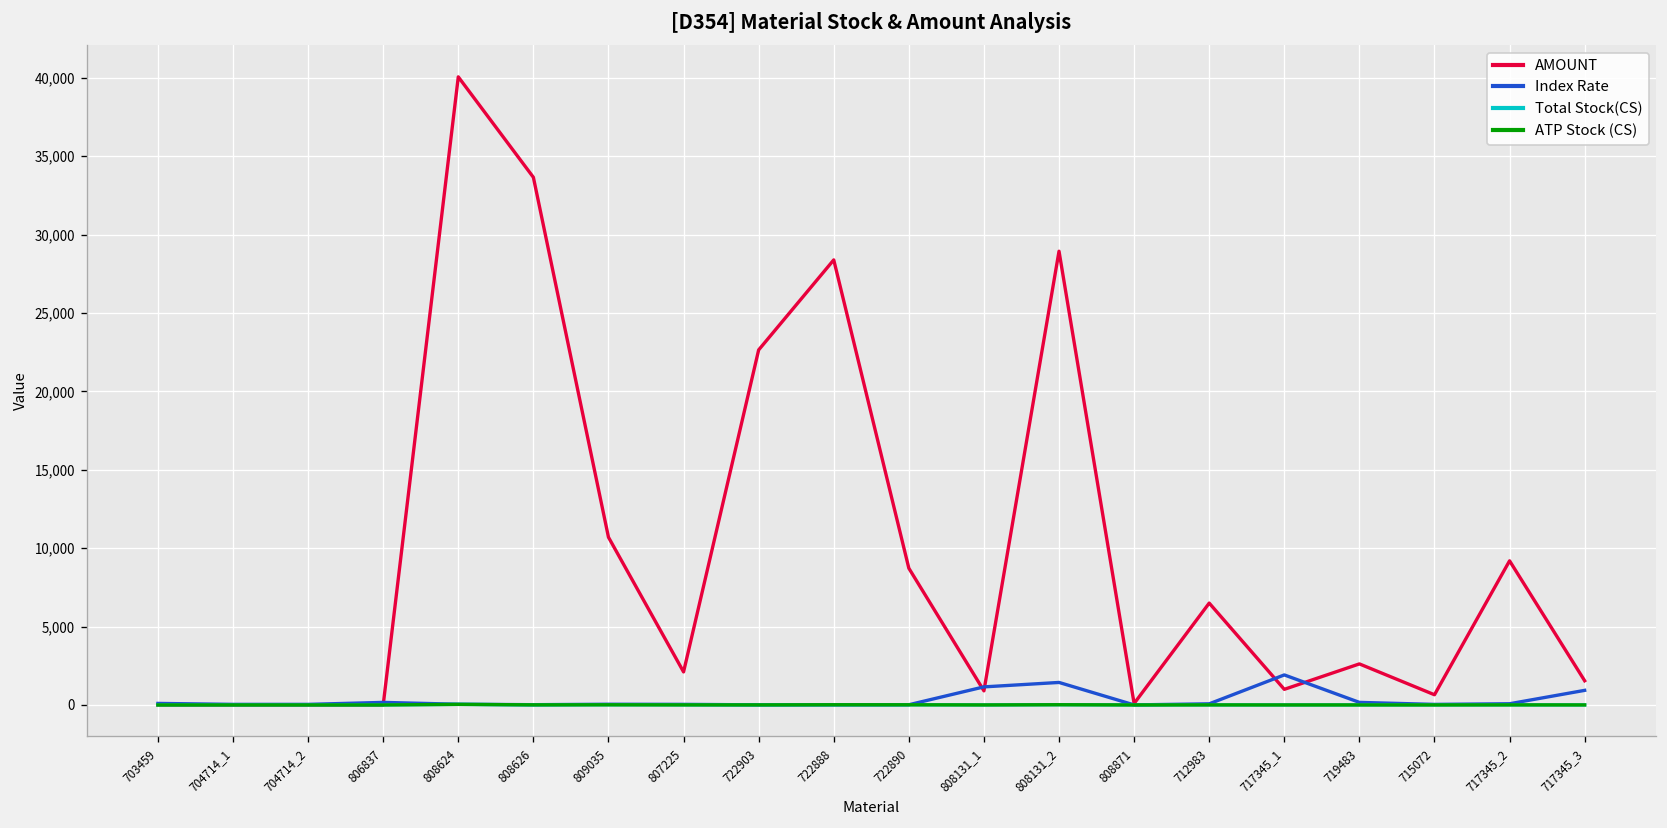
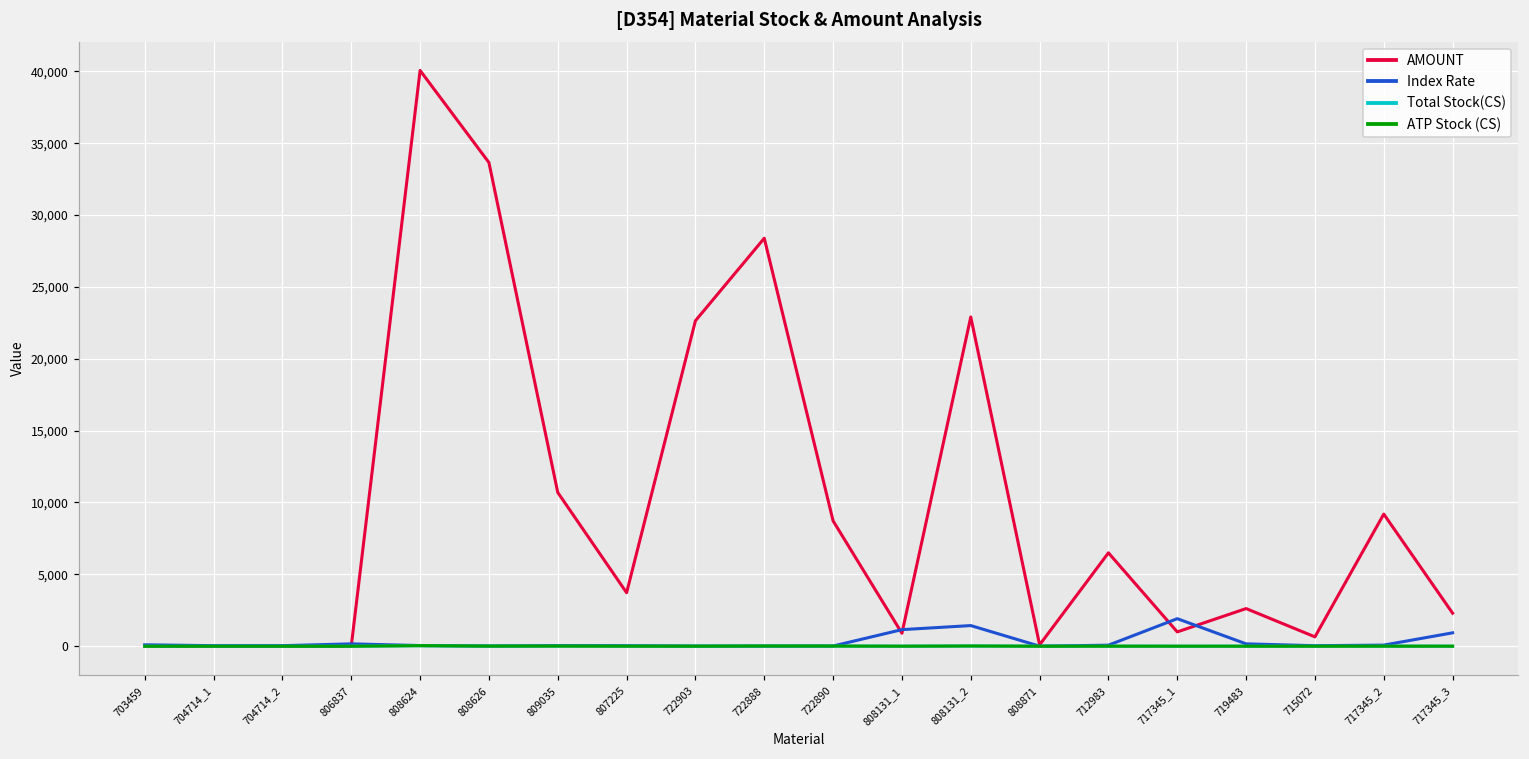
  {
    "AMOUNT": {
      "808624": "40,100",
      "808626": "33,700",
      "809035": "10,700",
-     "807225": "2,100",
+     "807225": "3,700",
      "722903": "22,600",
      "722888": "28,400",
      "722890": "8,700",
      "808131_1": "900",
-     "808131_2": "28,900",
+     "808131_2": "22,900",
      "712983": "6,500",
      "717345_1": "1,000",
      "719483": "2,600",
      "715072": "700",
      "717345_2": "9,200",
-     "717345_3": "1,500"
+     "717345_3": "2,300"
    },
    "Index Rate": {
      "808131_1": "1,200",
      "808131_2": "1,400",
      "717345_1": "1,900",
      "717345_3": "900"
    },
    "ATP Stock (CS)": {
      "808131_1": "0",
      "808131_2": "0",
      "717345_1": "0",
      "717345_3": "0"
    }
  }
